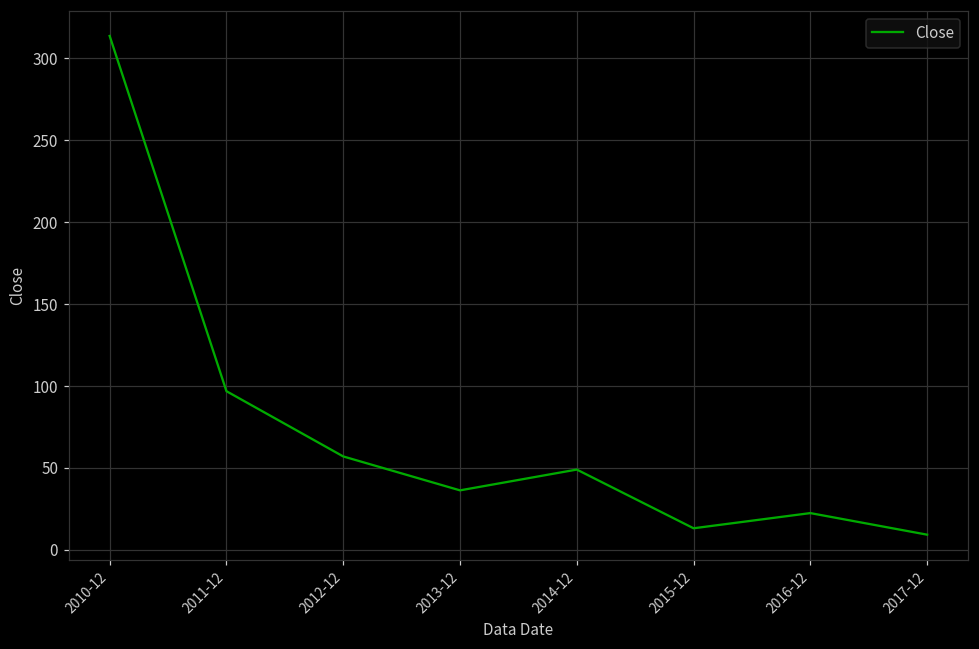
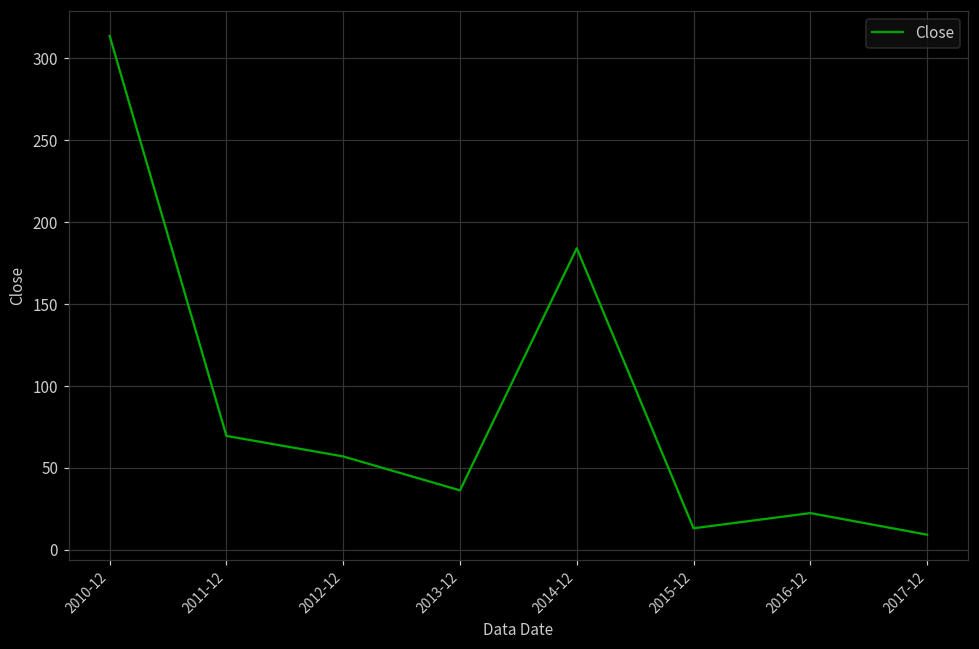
  {
    "2010-12": 314,
-   "2011-12": 97,
+   "2011-12": 70,
    "2012-12": 57,
    "2013-12": 36,
-   "2014-12": 49,
+   "2014-12": 184,
    "2015-12": 13,
    "2016-12": 22,
    "2017-12": 9
  }
